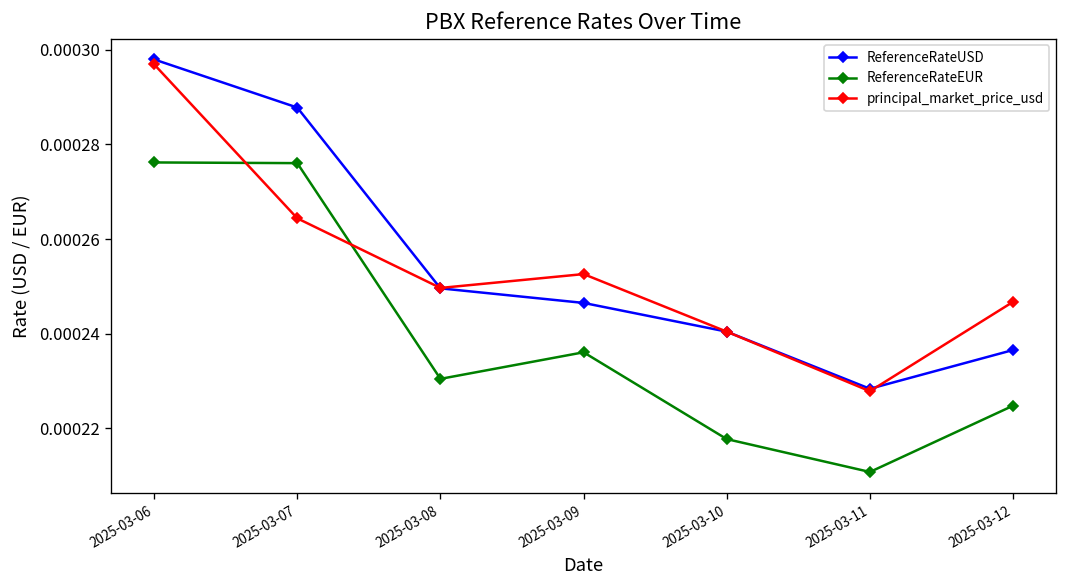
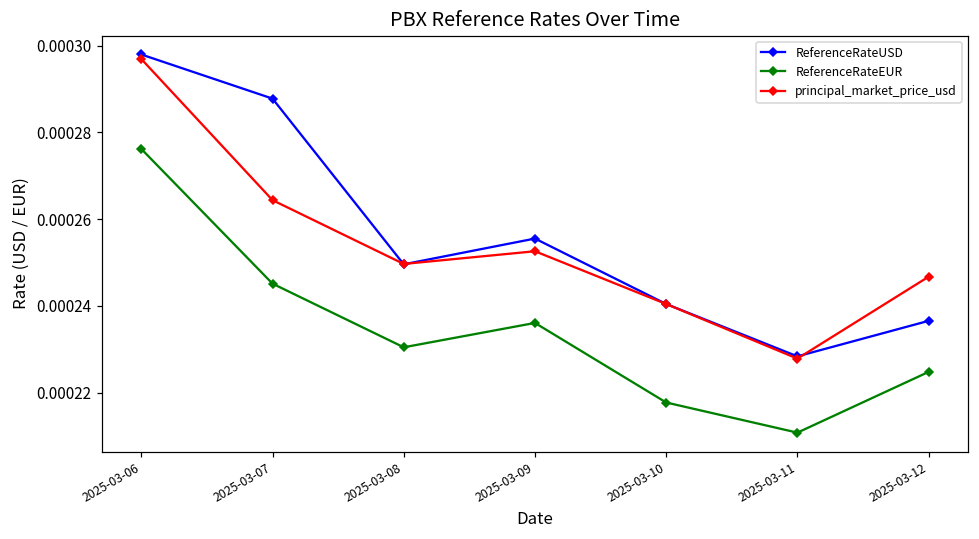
  {
    "ReferenceRateUSD": {
      "2025-03-06": 0.000298,
      "2025-03-07": 0.000288,
-     "2025-03-09": 0.000247,
+     "2025-03-09": 0.000256,
      "2025-03-12": 0.000237
    },
    "ReferenceRateEUR": {
      "2025-03-06": 0.000276,
-     "2025-03-07": 0.000276,
+     "2025-03-07": 0.000245,
      "2025-03-08": 0.000230,
      "2025-03-09": 0.000236,
      "2025-03-10": 0.000218,
      "2025-03-11": 0.000211,
      "2025-03-12": 0.000225
    },
    "principal_market_price_usd": {
      "2025-03-06": 0.000297,
      "2025-03-07": 0.000264,
      "2025-03-09": 0.000253,
      "2025-03-12": 0.000247
    }
  }
